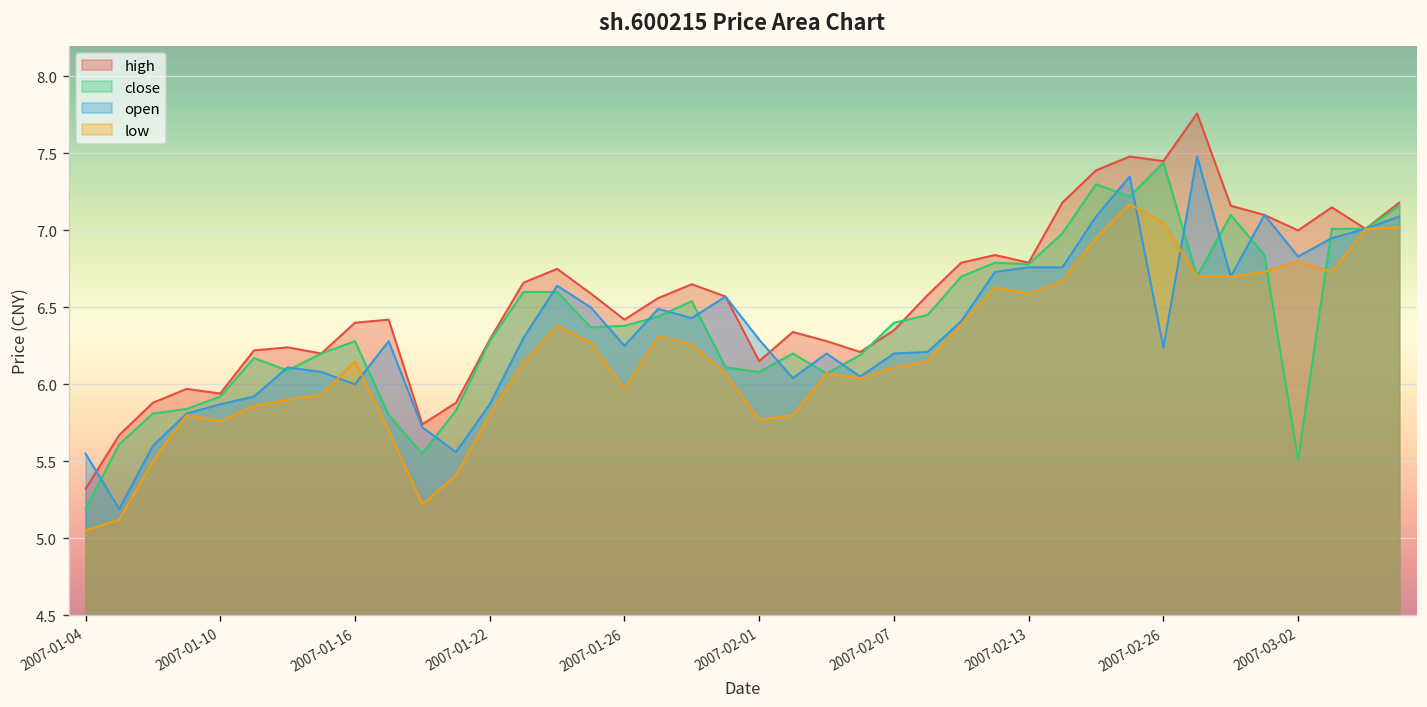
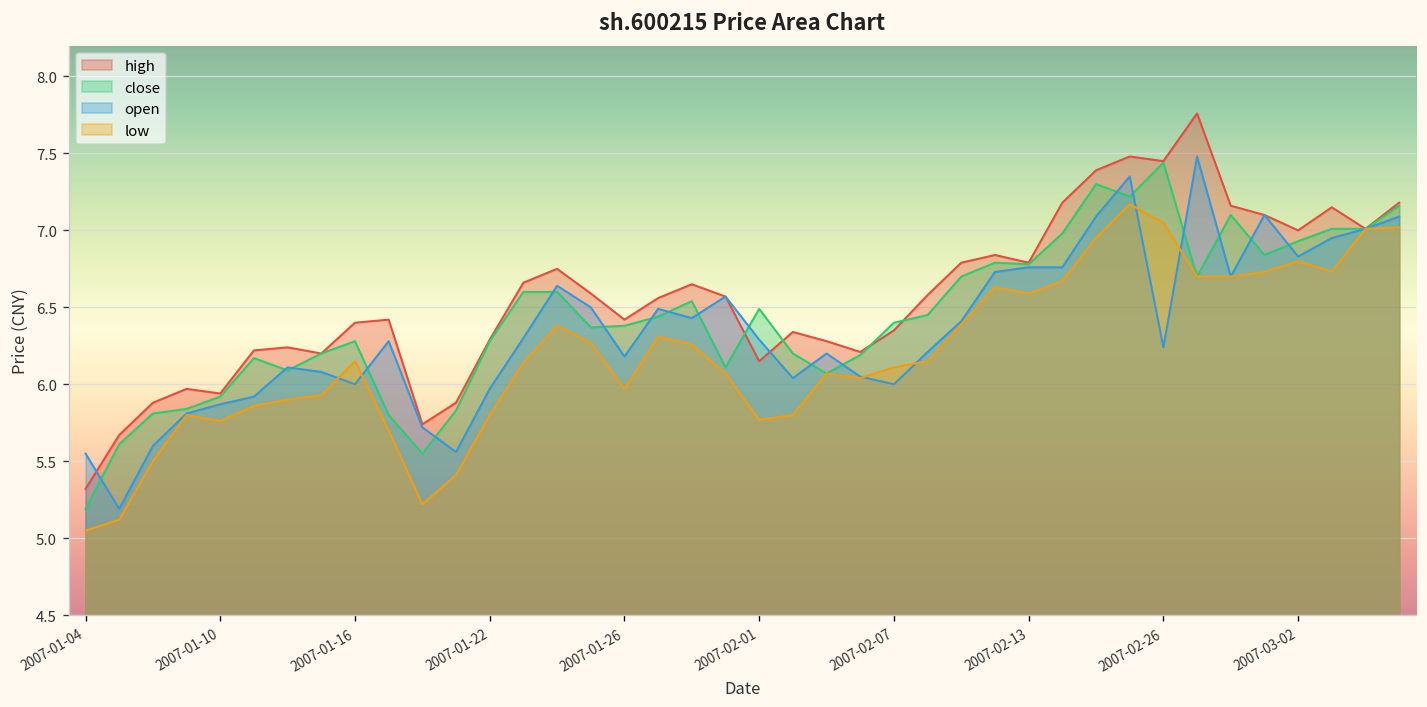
  {
    "close": {
      "2007-01-04": 5.19,
      "2007-01-10": 5.92,
      "2007-01-16": 6.28,
      "2007-01-26": 6.38,
-     "2007-02-01": 6.08,
+     "2007-02-01": 6.49,
      "2007-02-07": 6.40,
-     "2007-03-02": 5.51
+     "2007-03-02": 6.93
    },
    "open": {
      "2007-01-04": 5.55,
      "2007-01-10": 5.87,
      "2007-01-16": 6.00,
-     "2007-01-22": 5.87,
-     "2007-01-26": 6.25,
+     "2007-01-22": 5.97,
+     "2007-01-26": 6.18,
      "2007-02-01": 6.29,
-     "2007-02-07": 6.2,
+     "2007-02-07": 6.0,
      "2007-02-13": 6.76,
      "2007-02-26": 6.24,
      "2007-03-02": 6.83
    }
  }
